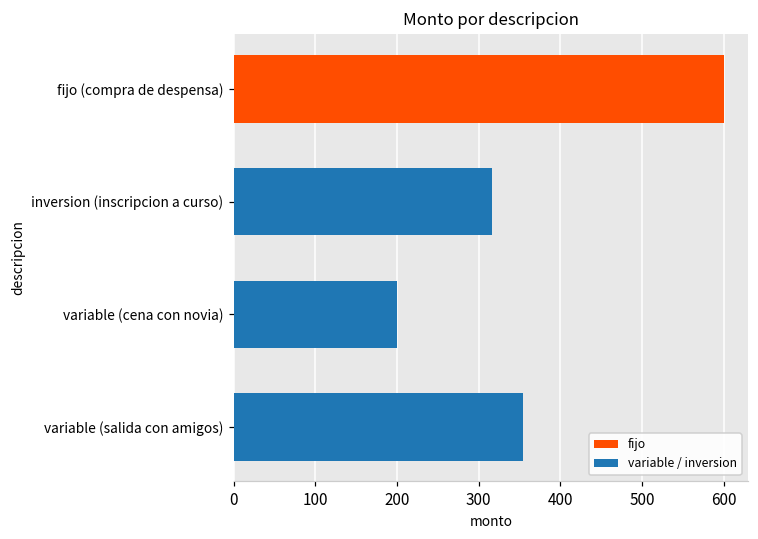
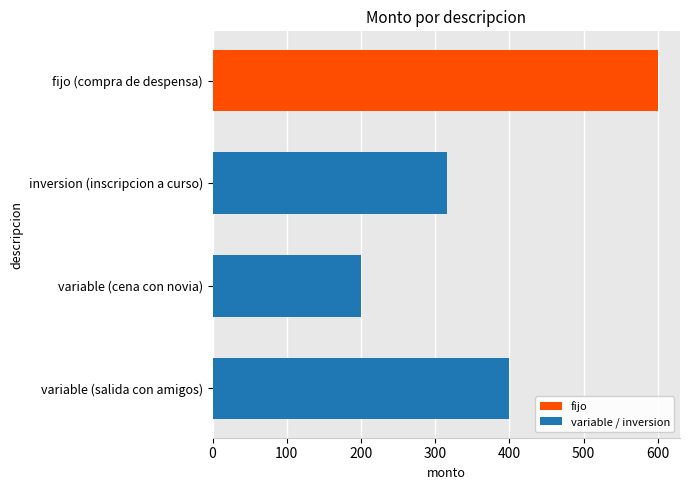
  {
    "fijo (compra de despensa)": 600,
    "inversion (inscripcion a curso)": 320,
    "variable (cena con novia)": 200,
-   "variable (salida con amigos)": 350
+   "variable (salida con amigos)": 400
  }
